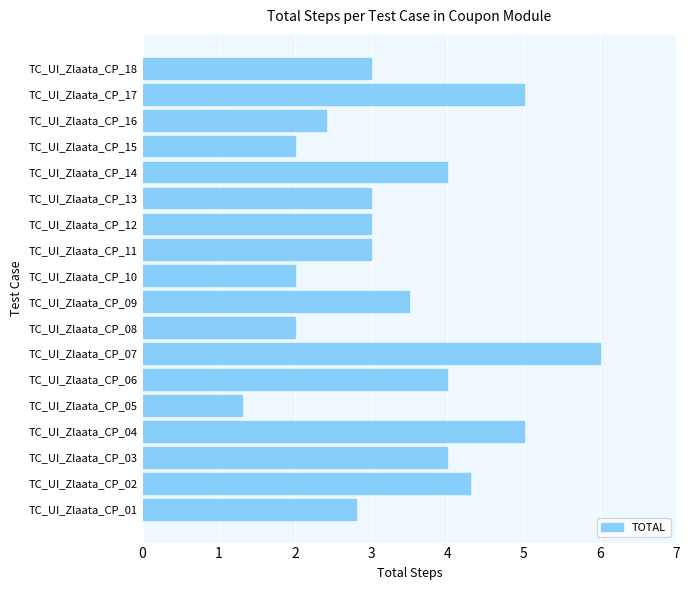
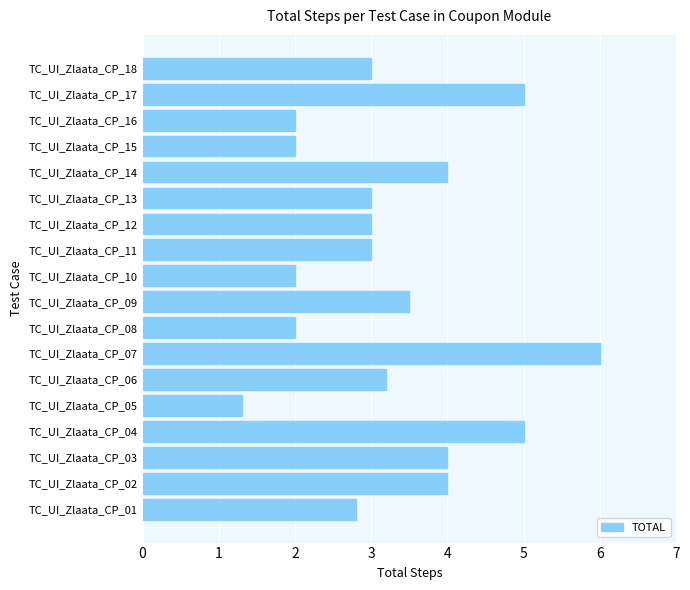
  {
    "TC_UI_Zlaata_CP_18": 3.0,
    "TC_UI_Zlaata_CP_17": 5.0,
-   "TC_UI_Zlaata_CP_16": 2.4,
+   "TC_UI_Zlaata_CP_16": 2.0,
    "TC_UI_Zlaata_CP_15": 2.0,
    "TC_UI_Zlaata_CP_14": 4.0,
    "TC_UI_Zlaata_CP_13": 3.0,
    "TC_UI_Zlaata_CP_12": 3.0,
    "TC_UI_Zlaata_CP_11": 3.0,
    "TC_UI_Zlaata_CP_10": 2.0,
    "TC_UI_Zlaata_CP_09": 3.5,
    "TC_UI_Zlaata_CP_08": 2.0,
    "TC_UI_Zlaata_CP_07": 6.0,
-   "TC_UI_Zlaata_CP_06": 4.0,
+   "TC_UI_Zlaata_CP_06": 3.2,
    "TC_UI_Zlaata_CP_05": 1.3,
    "TC_UI_Zlaata_CP_04": 5.0,
    "TC_UI_Zlaata_CP_03": 4.0,
-   "TC_UI_Zlaata_CP_02": 4.3,
+   "TC_UI_Zlaata_CP_02": 4.0,
    "TC_UI_Zlaata_CP_01": 2.8
  }
